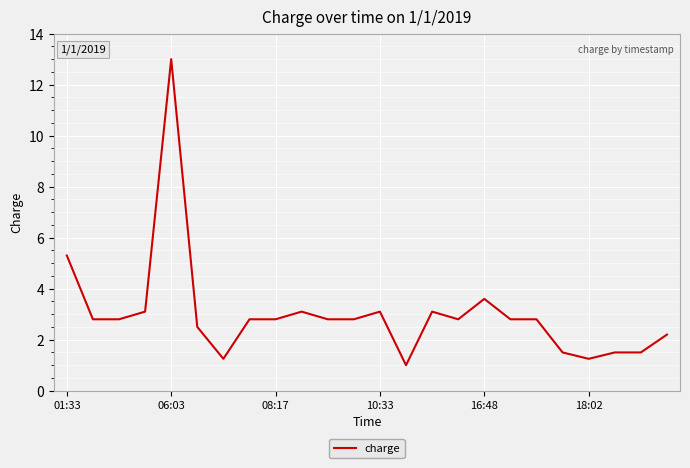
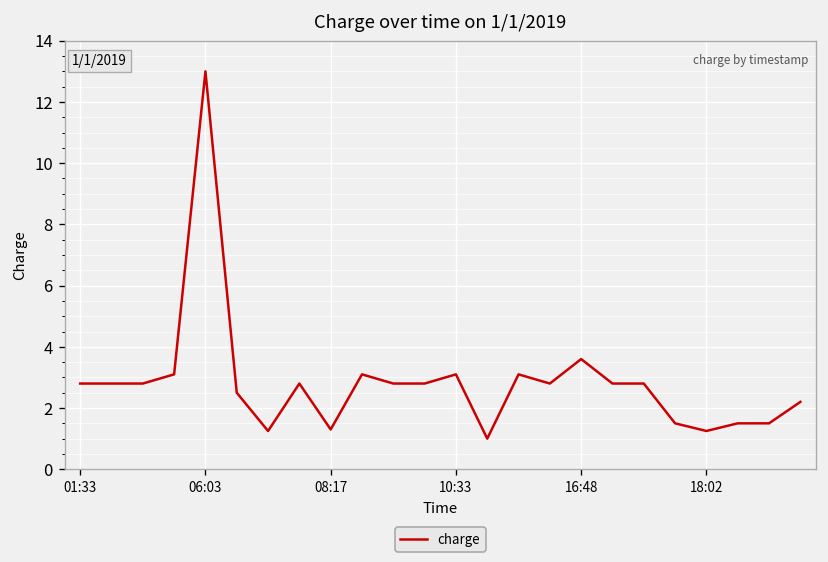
  {
-   "01:33": 5.3,
+   "01:33": 2.8,
    "06:03": 13.0,
-   "08:17": 2.8,
+   "08:17": 1.3,
    "10:33": 3.1,
    "16:48": 3.6,
    "18:02": 1.3
  }
